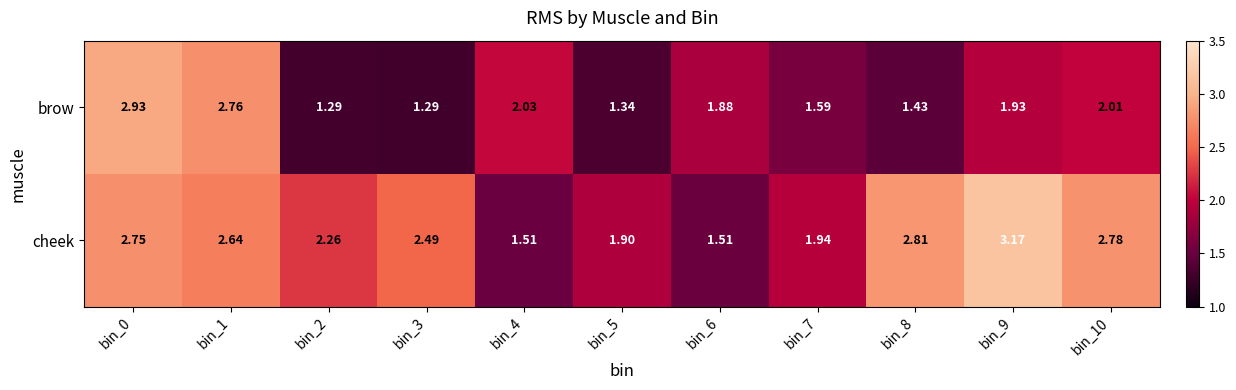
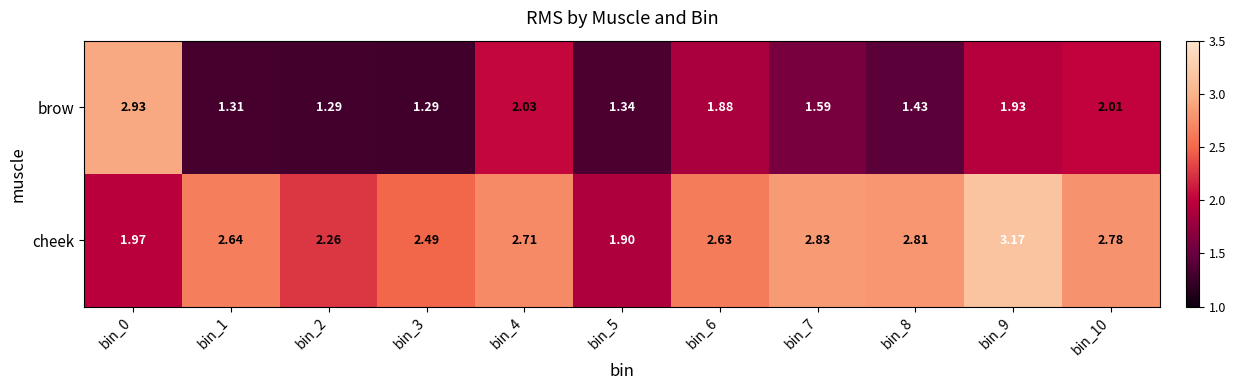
  {
    "brow": {
      "bin_0": 2.93,
-     "bin_1": 2.76,
+     "bin_1": 1.31,
      "bin_2": 1.29,
      "bin_3": 1.29,
      "bin_4": 2.03,
      "bin_5": 1.34,
      "bin_6": 1.88,
      "bin_7": 1.59,
      "bin_8": 1.43,
      "bin_9": 1.93,
      "bin_10": 2.01
    },
    "cheek": {
-     "bin_0": 2.75,
+     "bin_0": 1.97,
      "bin_1": 2.64,
      "bin_2": 2.26,
      "bin_3": 2.49,
-     "bin_4": 1.51,
+     "bin_4": 2.71,
      "bin_5": 1.90,
-     "bin_6": 1.51,
-     "bin_7": 1.94,
+     "bin_6": 2.63,
+     "bin_7": 2.83,
      "bin_8": 2.81,
      "bin_9": 3.17,
      "bin_10": 2.78
    }
  }
